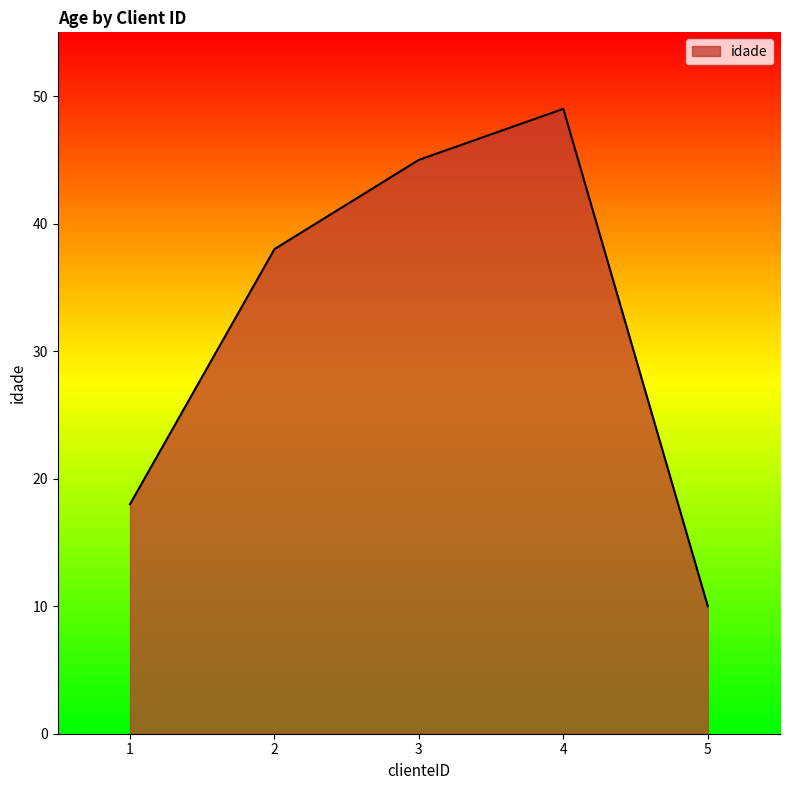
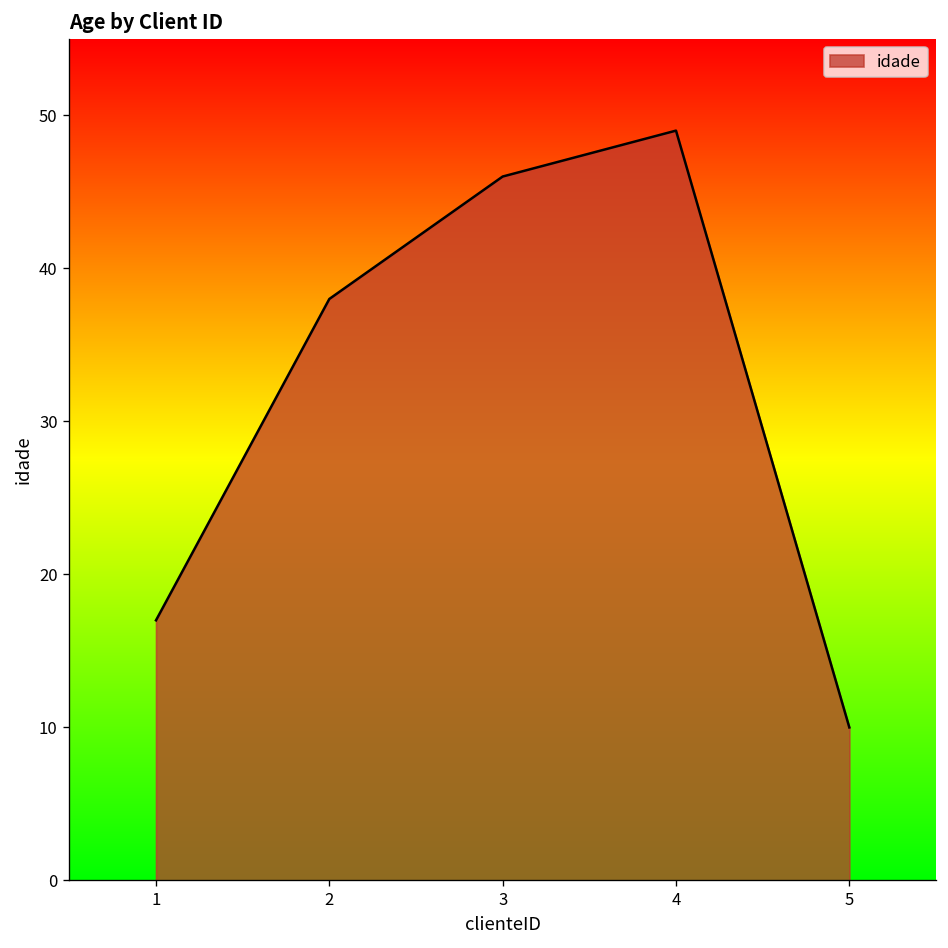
  {
-   "1": 18,
+   "1": 17,
    "2": 38,
-   "3": 45,
+   "3": 46,
    "4": 49,
    "5": 10
  }
